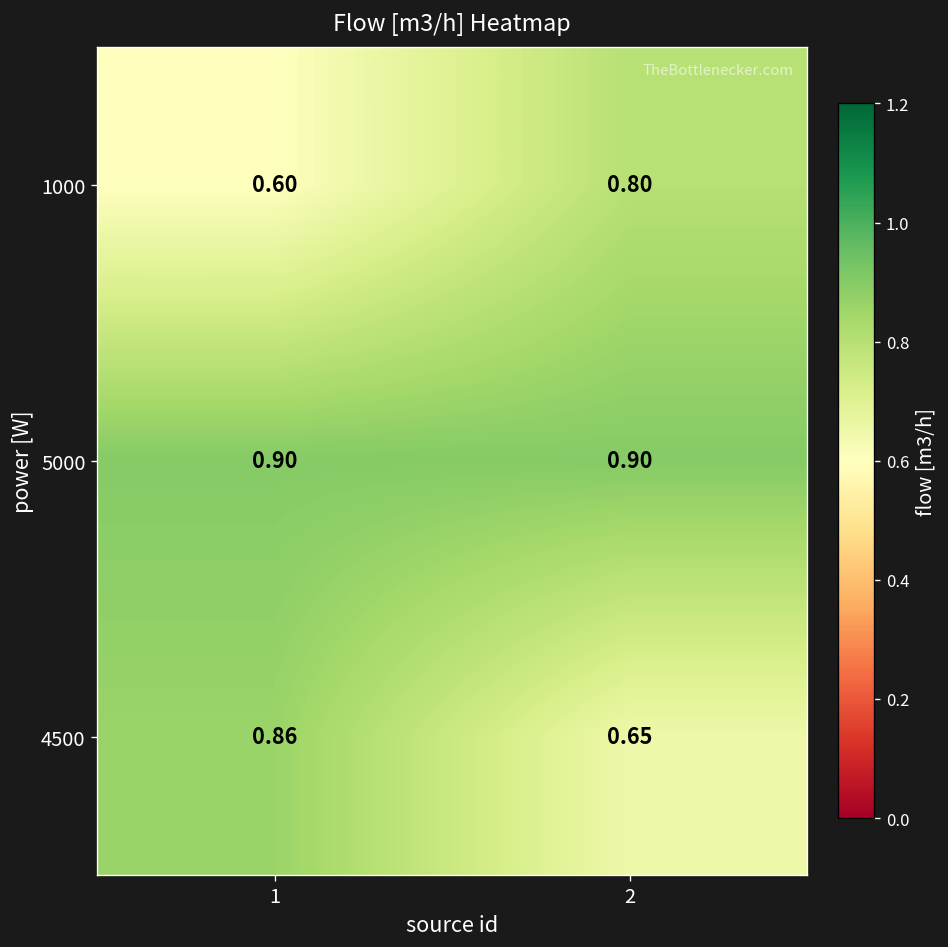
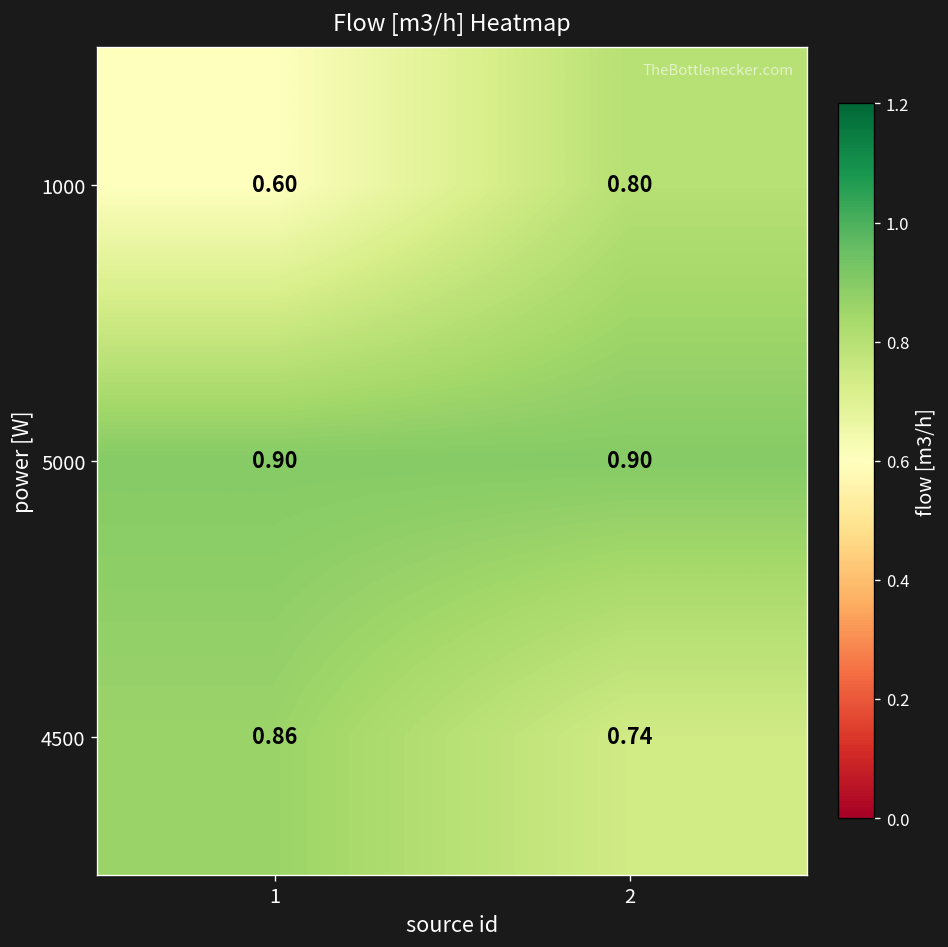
  {
    "1000": {
      "1": 0.60
    },
    "5000": {
      "1": 0.90,
      "2": 0.90
    },
    "4500": {
      "1": 0.86,
-     "2": 0.65
+     "2": 0.74
    }
  }
